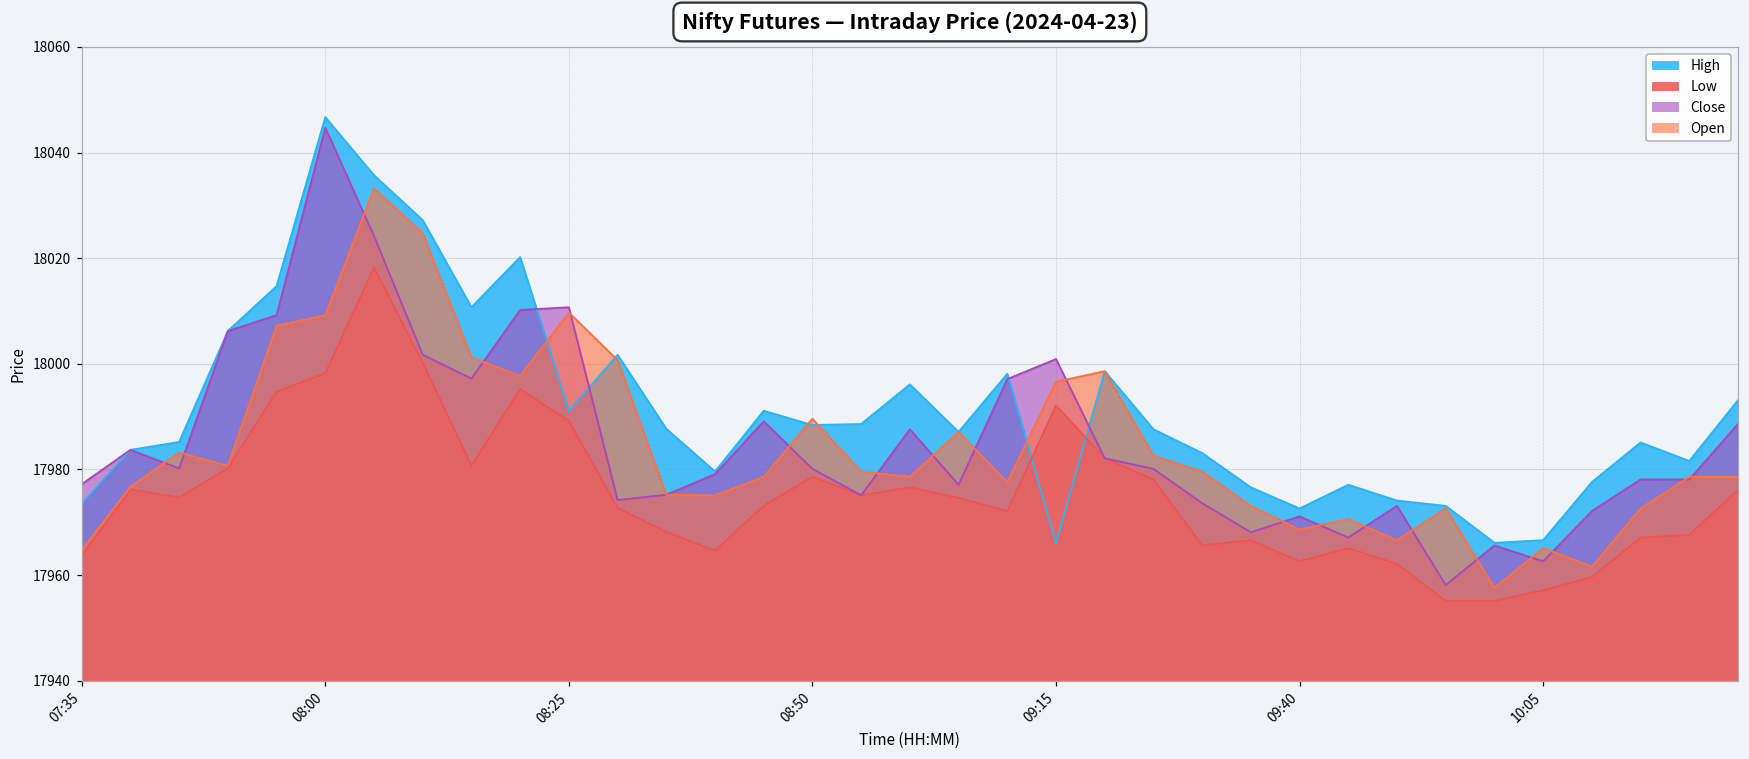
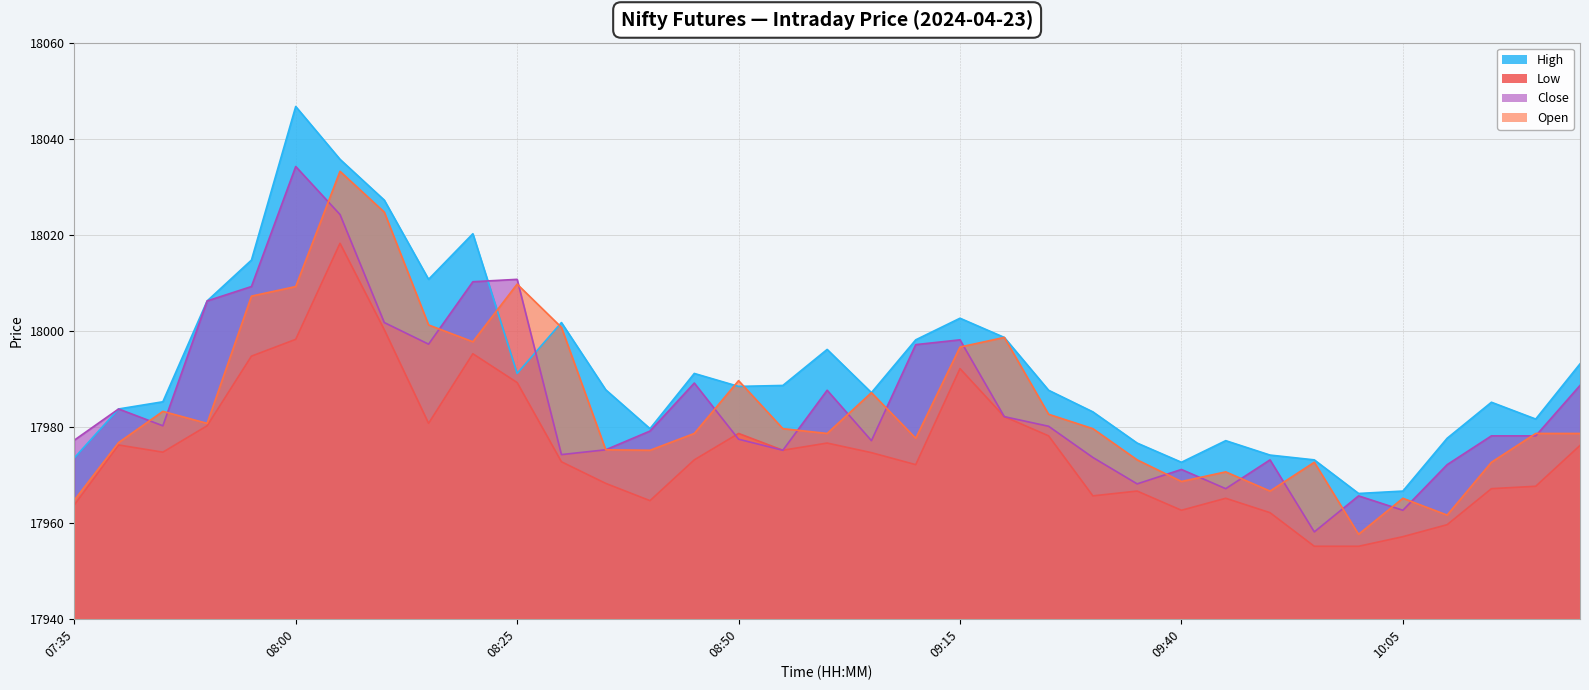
  {
    "High": {
      "07:35": 17974,
      "08:00": 18047,
      "08:25": 17991,
      "08:50": 17988,
-     "09:15": 17966,
+     "09:15": 18003,
      "09:40": 17973,
      "10:05": 17967
    },
    "Close": {
      "07:35": 17977,
-     "08:00": 18045,
+     "08:00": 18034,
      "08:25": 18011,
-     "08:50": 17980,
-     "09:15": 18001,
+     "08:50": 17977,
+     "09:15": 17998,
      "09:40": 17971,
      "10:05": 17963
    }
  }
